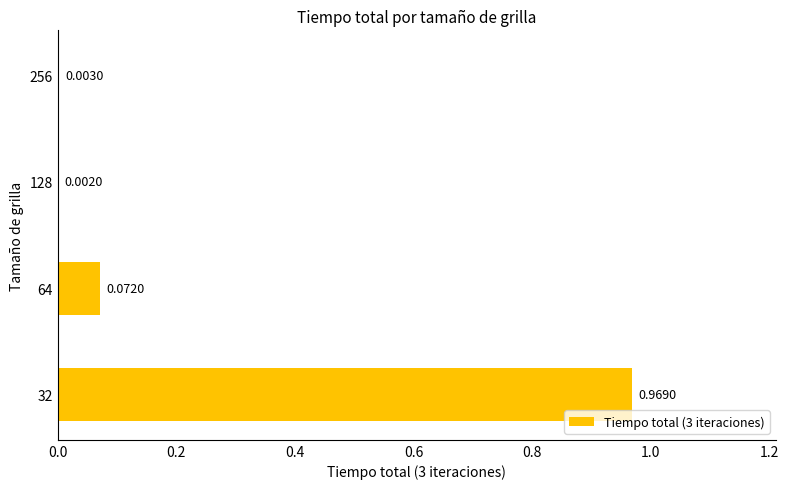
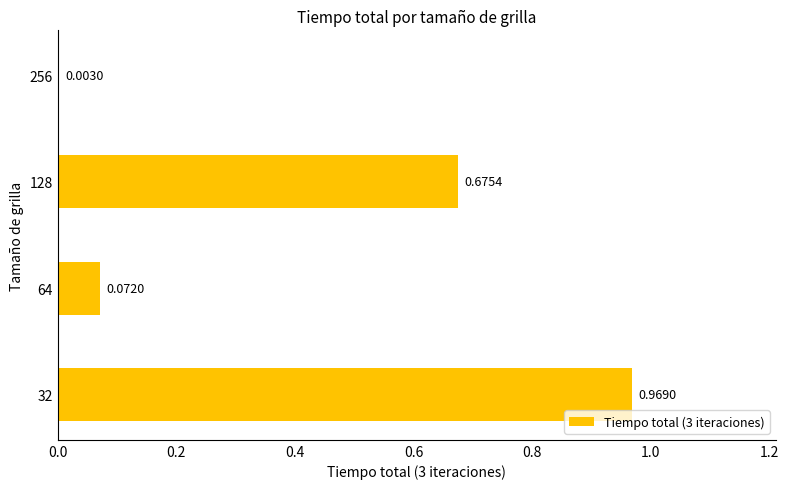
  {
    "256": 0.0030,
-   "128": 0.0020,
+   "128": 0.6754,
    "64": 0.0720,
    "32": 0.9690
  }
